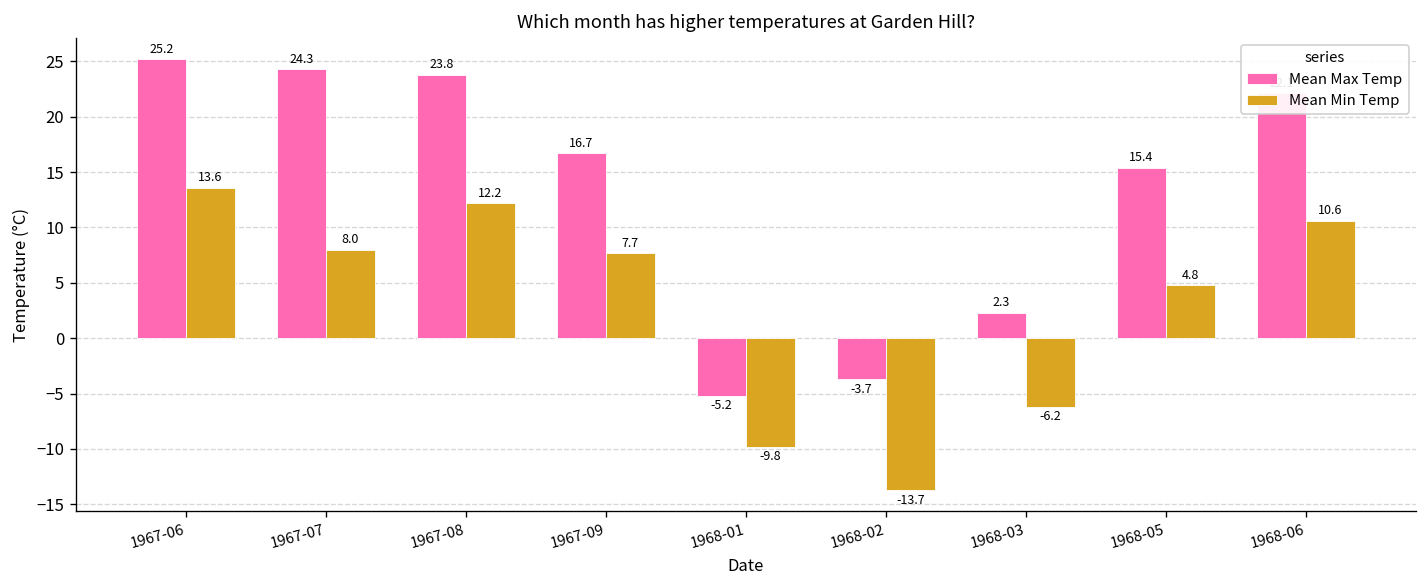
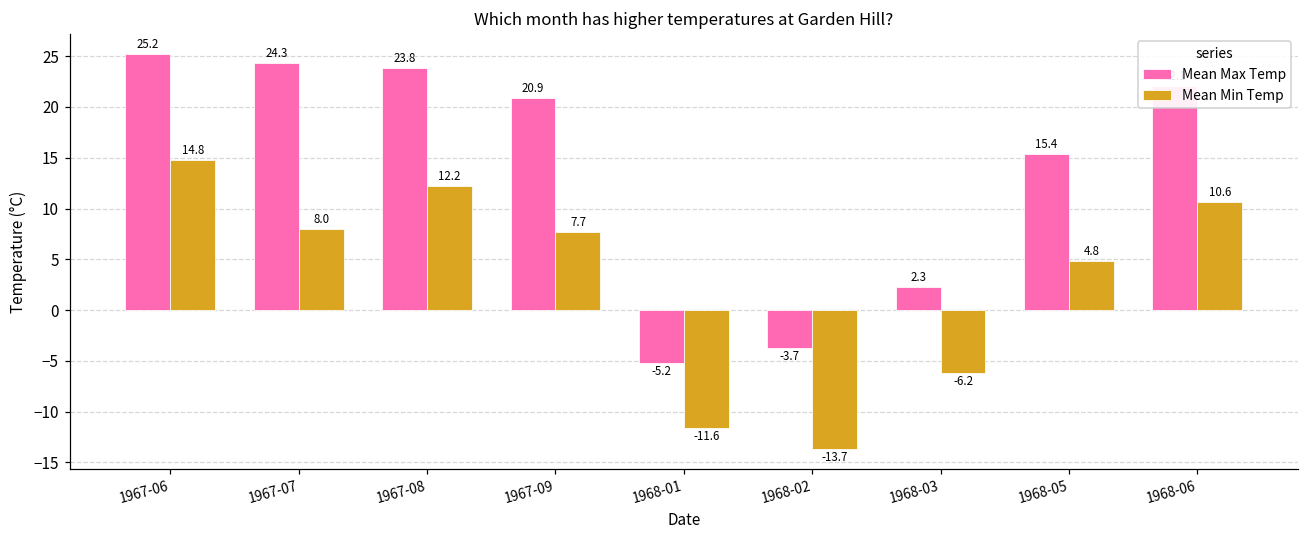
  {
    "Mean Max Temp": {
      "1967-06": 25.2,
      "1967-07": 24.3,
      "1967-08": 23.8,
-     "1967-09": 16.7,
+     "1967-09": 20.9,
      "1968-01": -5.2,
      "1968-02": -3.7,
      "1968-03": 2.3,
      "1968-05": 15.4
    },
    "Mean Min Temp": {
-     "1967-06": 13.6,
+     "1967-06": 14.8,
      "1967-07": 8.0,
      "1967-08": 12.2,
      "1967-09": 7.7,
-     "1968-01": -9.8,
+     "1968-01": -11.6,
      "1968-02": -13.7,
      "1968-03": -6.2,
      "1968-05": 4.8,
      "1968-06": 10.6
    }
  }
